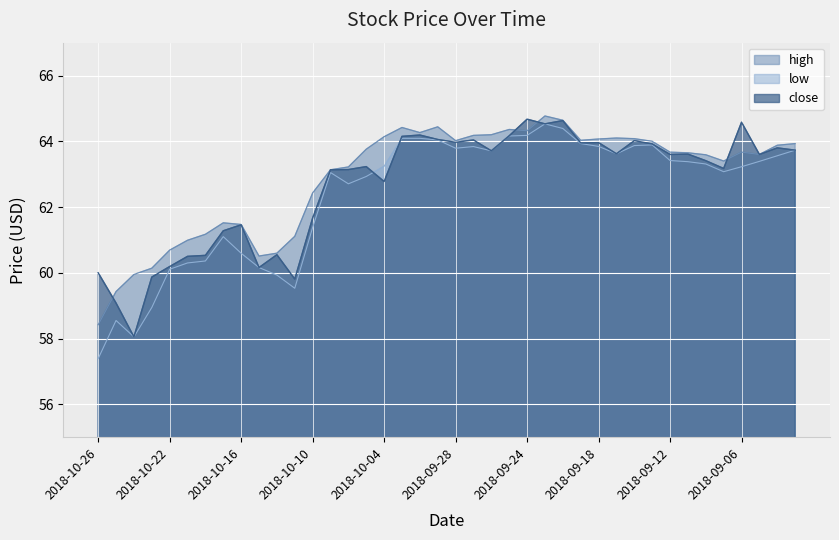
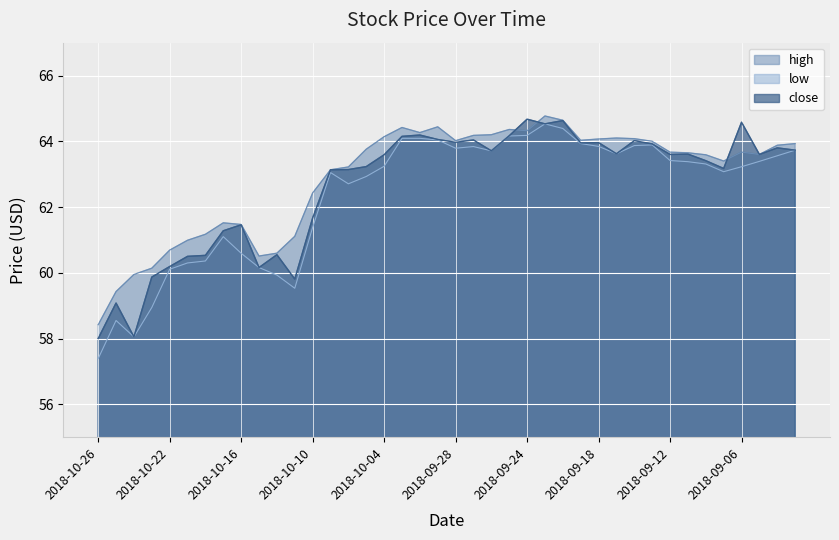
  {
    "close": {
-     "2018-10-26": 60,
+     "2018-10-26": 58,
      "2018-10-22": 60.2,
      "2018-10-10": 61.7,
-     "2018-10-04": 62.8,
+     "2018-10-04": 63.6,
      "2018-09-24": 64.7,
      "2018-09-18": 64.0,
      "2018-09-06": 64.6
    }
  }
